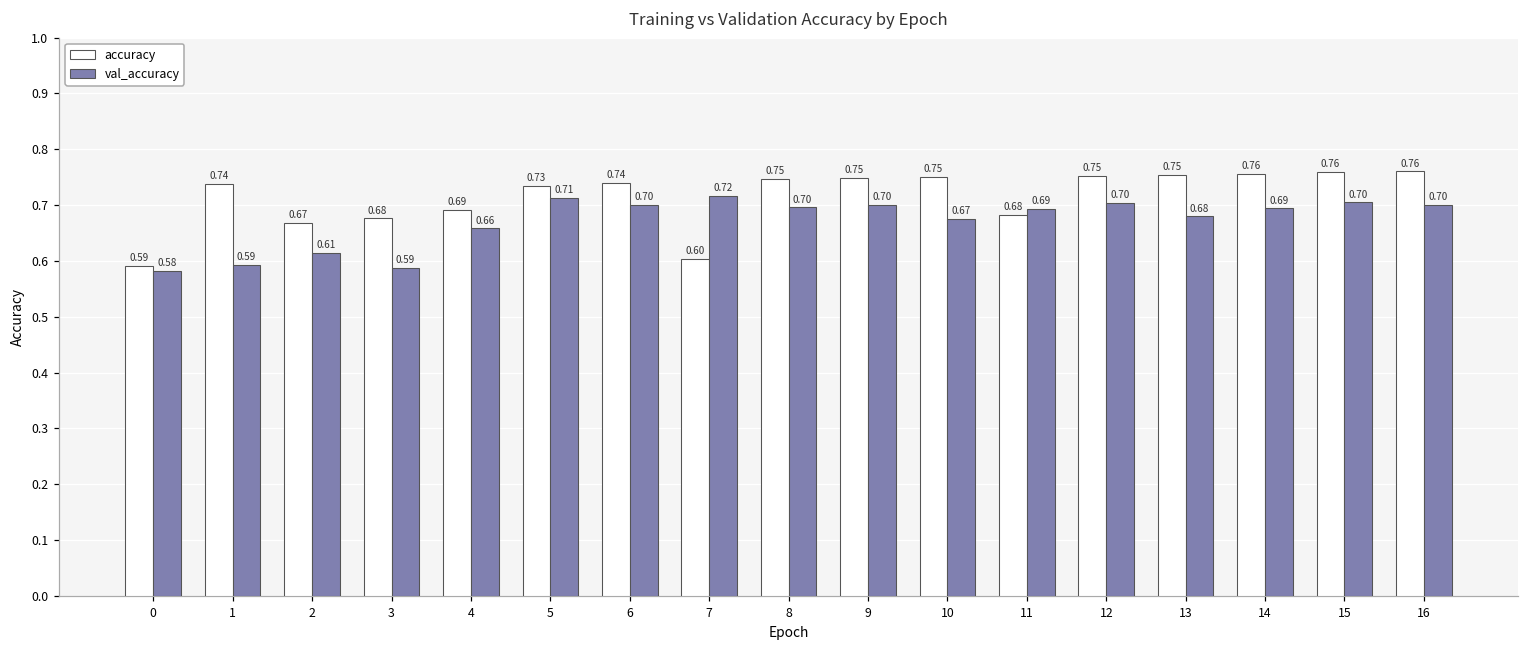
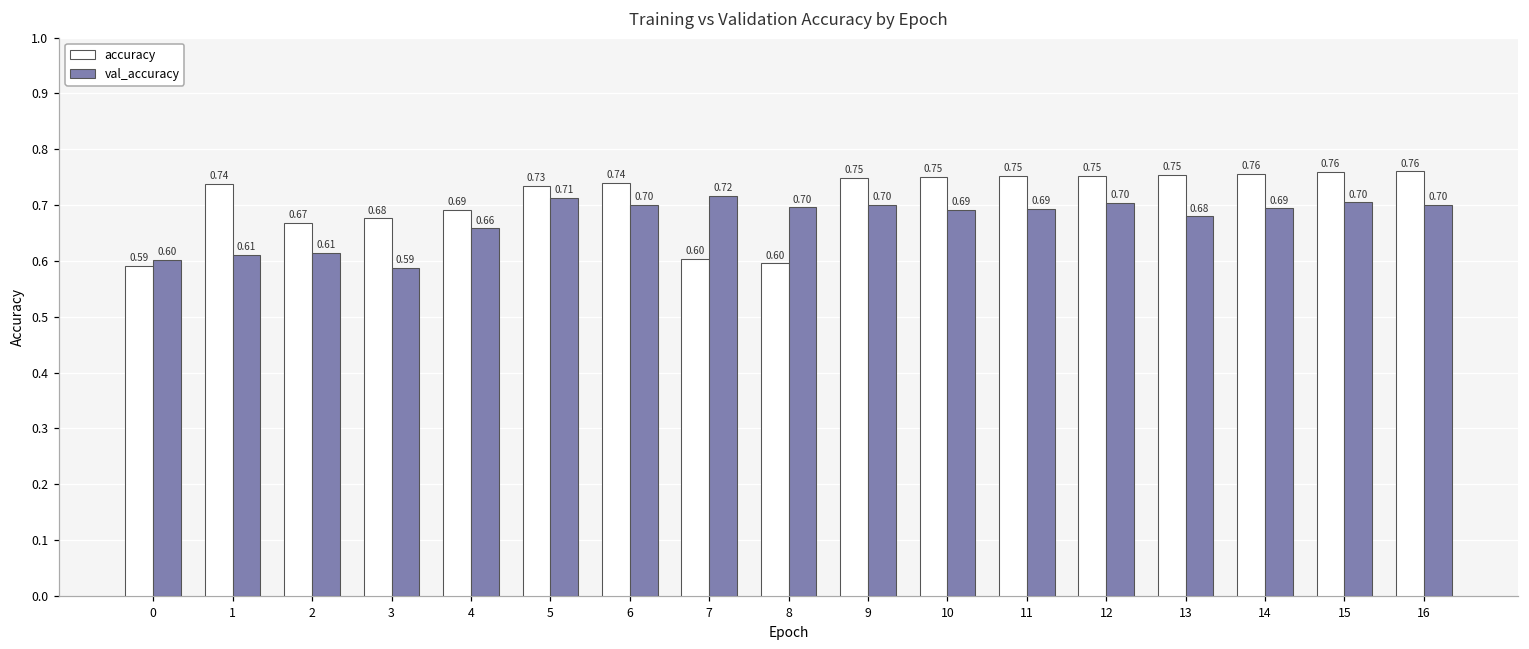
  {
    "accuracy": {
      "0": 0.59,
      "1": 0.74,
      "2": 0.67,
      "3": 0.68,
      "4": 0.69,
      "5": 0.73,
      "6": 0.74,
      "7": 0.60,
-     "8": 0.75,
+     "8": 0.60,
      "9": 0.75,
      "10": 0.75,
-     "11": 0.68,
+     "11": 0.75,
      "12": 0.75,
      "13": 0.75,
      "14": 0.76,
      "15": 0.76,
      "16": 0.76
    },
    "val_accuracy": {
-     "0": 0.58,
-     "1": 0.59,
+     "0": 0.60,
+     "1": 0.61,
      "2": 0.61,
      "3": 0.59,
      "4": 0.66,
      "5": 0.71,
      "6": 0.70,
      "7": 0.72,
      "8": 0.70,
      "9": 0.70,
-     "10": 0.67,
+     "10": 0.69,
      "11": 0.69,
      "12": 0.70,
      "13": 0.68,
      "14": 0.69,
      "15": 0.70,
      "16": 0.70
    }
  }
